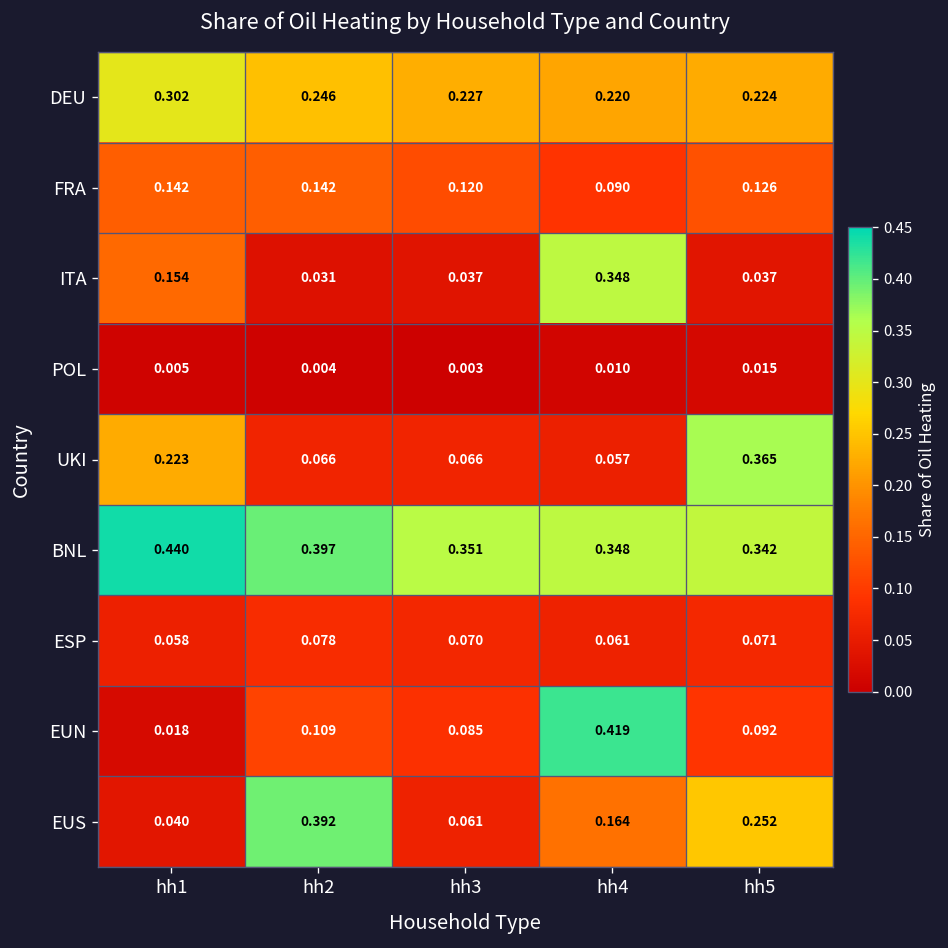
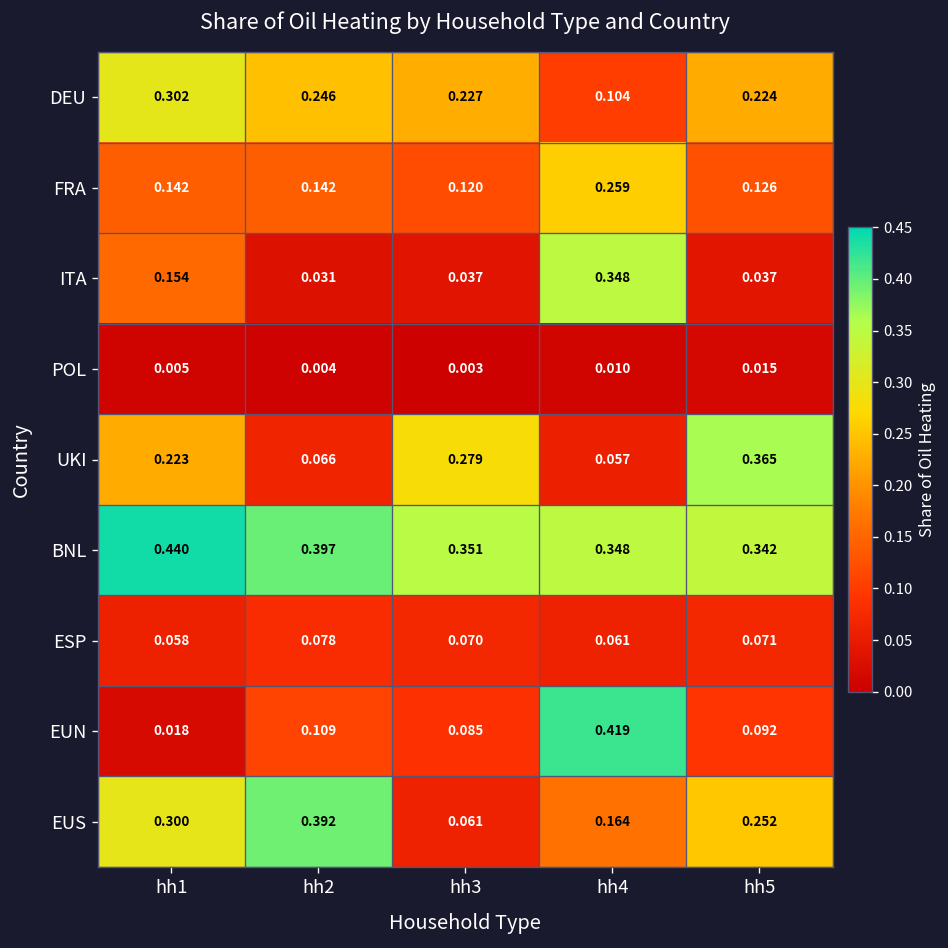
  {
    "DEU": {
      "hh1": 0.302,
      "hh2": 0.246,
      "hh3": 0.227,
-     "hh4": 0.220,
+     "hh4": 0.104,
      "hh5": 0.224
    },
    "FRA": {
      "hh1": 0.142,
      "hh2": 0.142,
      "hh3": 0.120,
-     "hh4": 0.090,
+     "hh4": 0.259,
      "hh5": 0.126
    },
    "ITA": {
      "hh1": 0.154,
      "hh2": 0.031,
      "hh3": 0.037,
      "hh4": 0.348,
      "hh5": 0.037
    },
    "POL": {
      "hh1": 0.005,
      "hh2": 0.004,
      "hh3": 0.003,
      "hh4": 0.010,
      "hh5": 0.015
    },
    "UKI": {
      "hh1": 0.223,
      "hh2": 0.066,
-     "hh3": 0.066,
+     "hh3": 0.279,
      "hh4": 0.057,
      "hh5": 0.365
    },
    "BNL": {
      "hh1": 0.440,
      "hh2": 0.397,
      "hh3": 0.351,
      "hh4": 0.348,
      "hh5": 0.342
    },
    "ESP": {
      "hh1": 0.058,
      "hh2": 0.078,
      "hh3": 0.070,
      "hh4": 0.061,
      "hh5": 0.071
    },
    "EUN": {
      "hh1": 0.018,
      "hh2": 0.109,
      "hh3": 0.085,
      "hh4": 0.419,
      "hh5": 0.092
    },
    "EUS": {
-     "hh1": 0.040,
+     "hh1": 0.300,
      "hh2": 0.392,
      "hh3": 0.061,
      "hh4": 0.164,
      "hh5": 0.252
    }
  }
